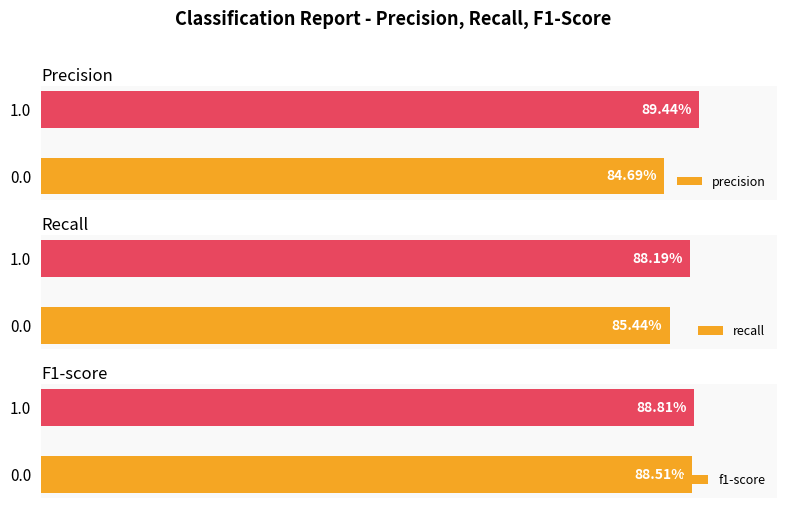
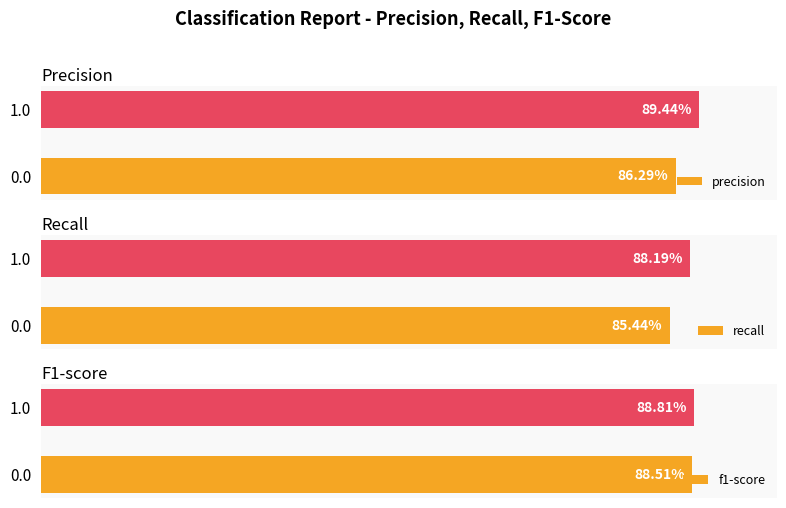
  {
    "Precision": {
      "1.0": "89.44%",
-     "0.0": "84.69%"
+     "0.0": "86.29%"
    },
    "Recall": {
      "1.0": "88.19%",
      "0.0": "85.44%"
    },
    "F1-score": {
      "1.0": "88.81%",
      "0.0": "88.51%"
    }
  }
